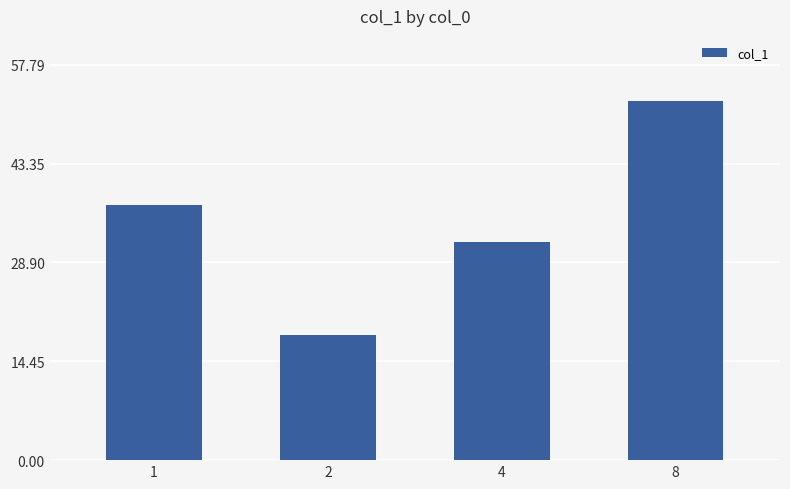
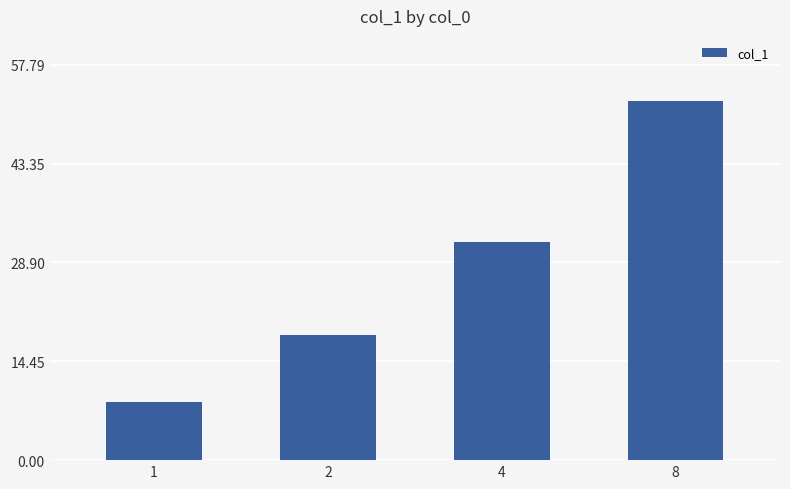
  {
-   "1": 37,
+   "1": 9,
    "2": 18,
    "4": 32,
    "8": 53
  }
